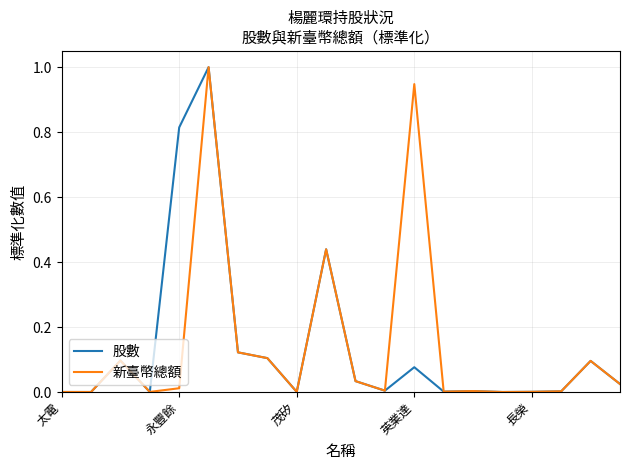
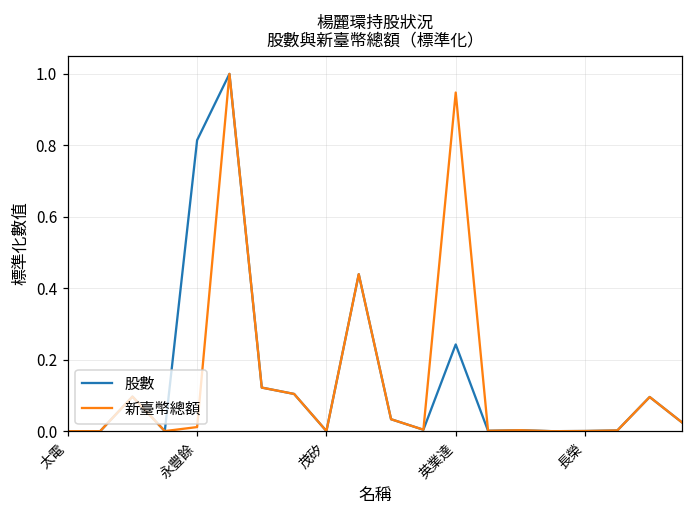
  {
    "股數": {
      "永豐餘": 0.81,
-     "英業達": 0.08
+     "英業達": 0.24
    },
    "新臺幣總額": {
      "永豐餘": 0.01,
      "英業達": 0.95
    }
  }
